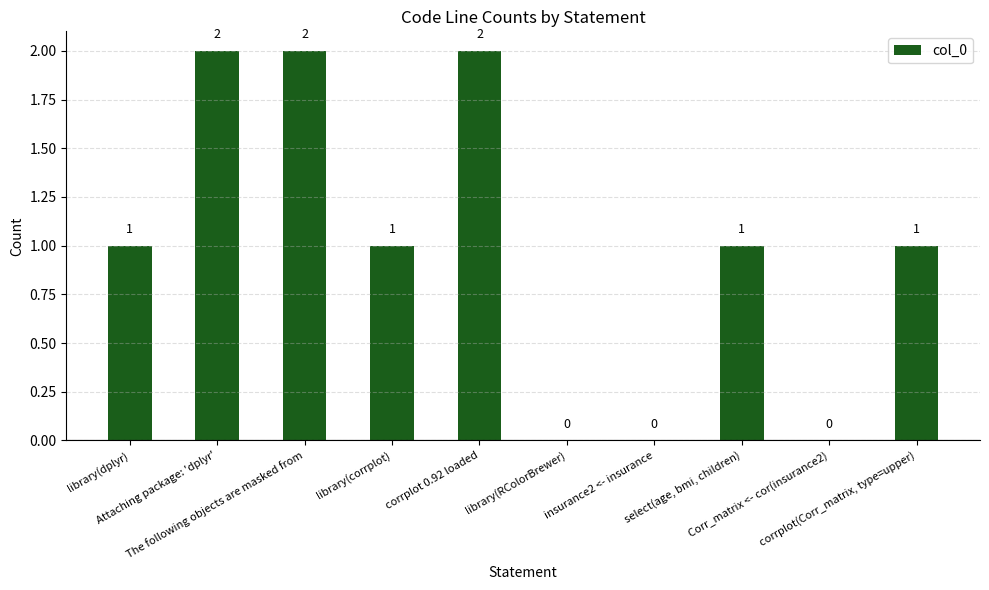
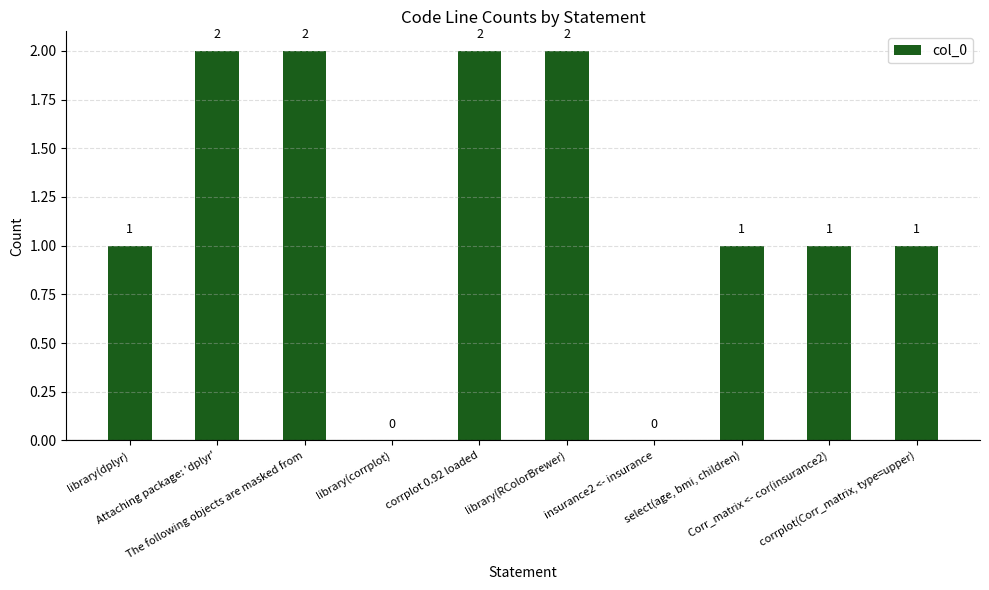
  {
    "library(dplyr)": 1,
    "Attaching package: 'dplyr'": 2,
    "The following objects are masked from": 2,
-   "library(corrplot)": 1,
+   "library(corrplot)": 0,
    "corrplot 0.92 loaded": 2,
-   "library(RColorBrewer)": 0,
+   "library(RColorBrewer)": 2,
    "insurance2 <- insurance": 0,
    "select(age, bmi, children)": 1,
-   "Corr_matrix <- cor(insurance2)": 0,
+   "Corr_matrix <- cor(insurance2)": 1,
    "corrplot(Corr_matrix, type=upper)": 1
  }
